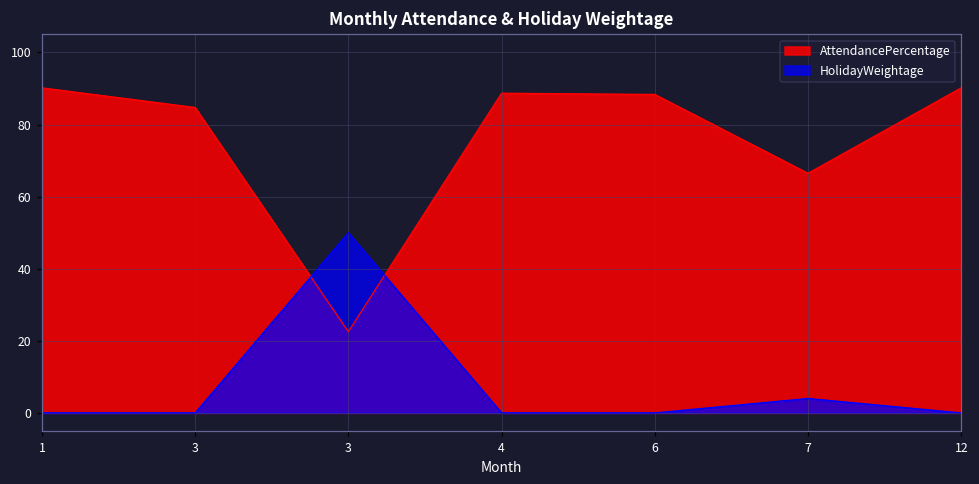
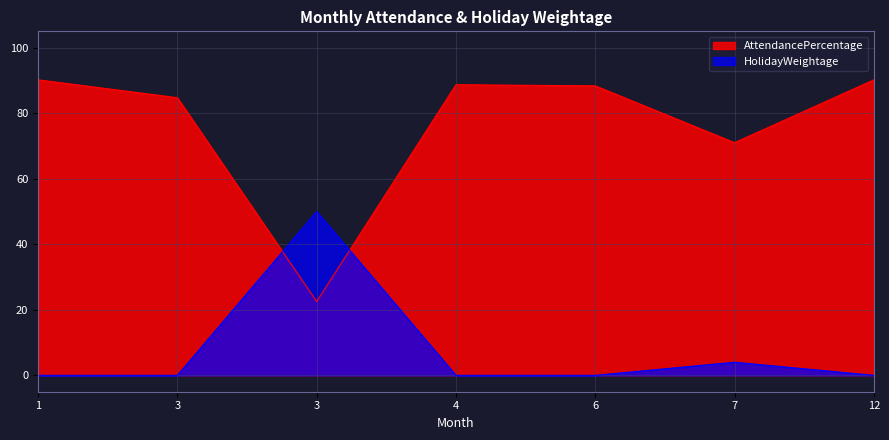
  {
    "AttendancePercentage": {
      "1": 90,
      "4": 89,
      "6": 88,
-     "7": 66,
+     "7": 71,
      "12": 90
    },
    "HolidayWeightage": {
      "1": 0,
      "4": 0,
      "6": 0,
      "7": 4,
      "12": 0
    }
  }
